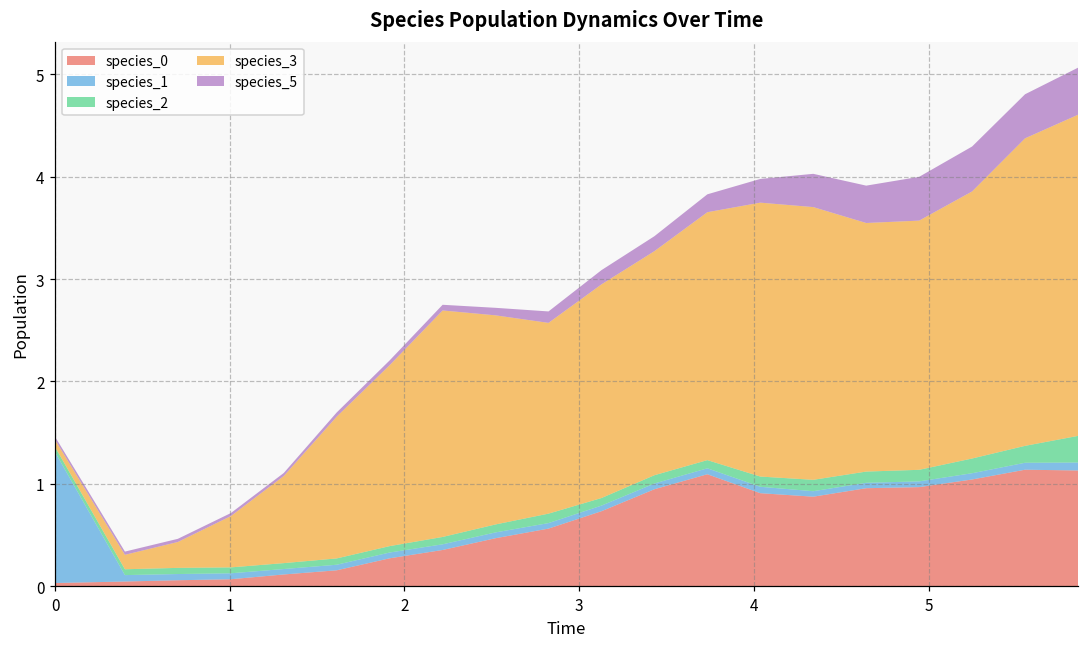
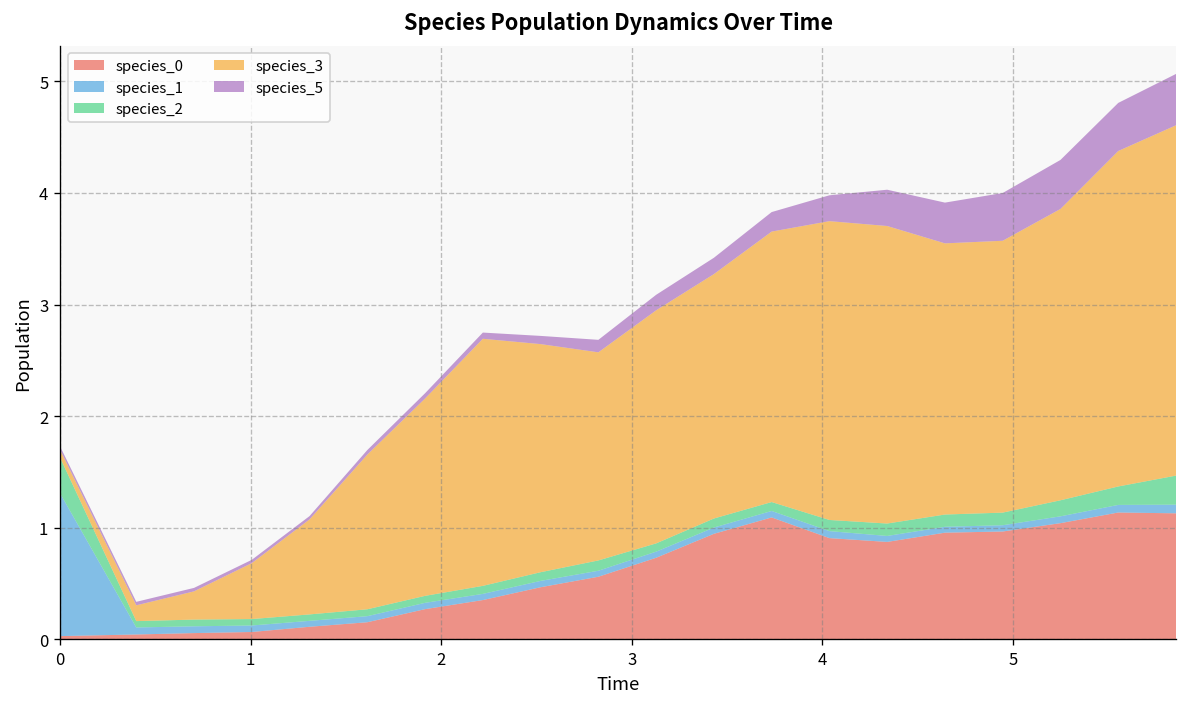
  {
    "species_0": {
      "0": 0.0
    },
    "species_1": {
      "0": 1.3
    },
    "species_2": {
-     "0": 0.1
+     "0": 0.3
    },
    "species_3": {
      "0": 0.1
    },
    "species_5": {
      "0": 0.0
    }
  }
